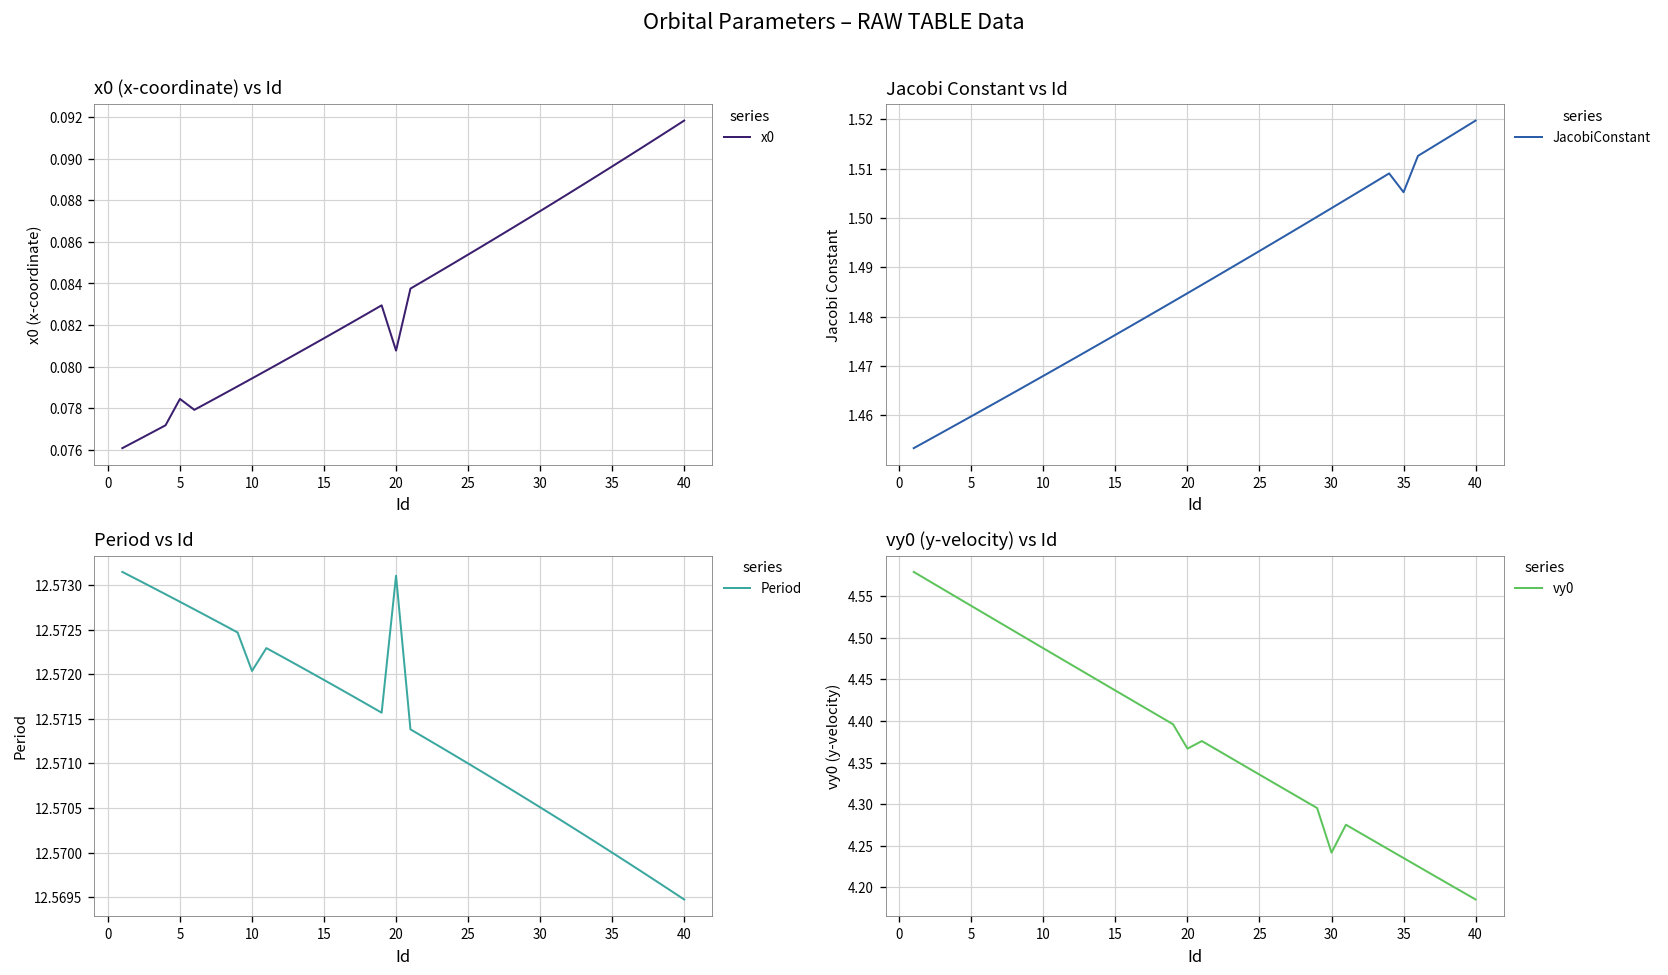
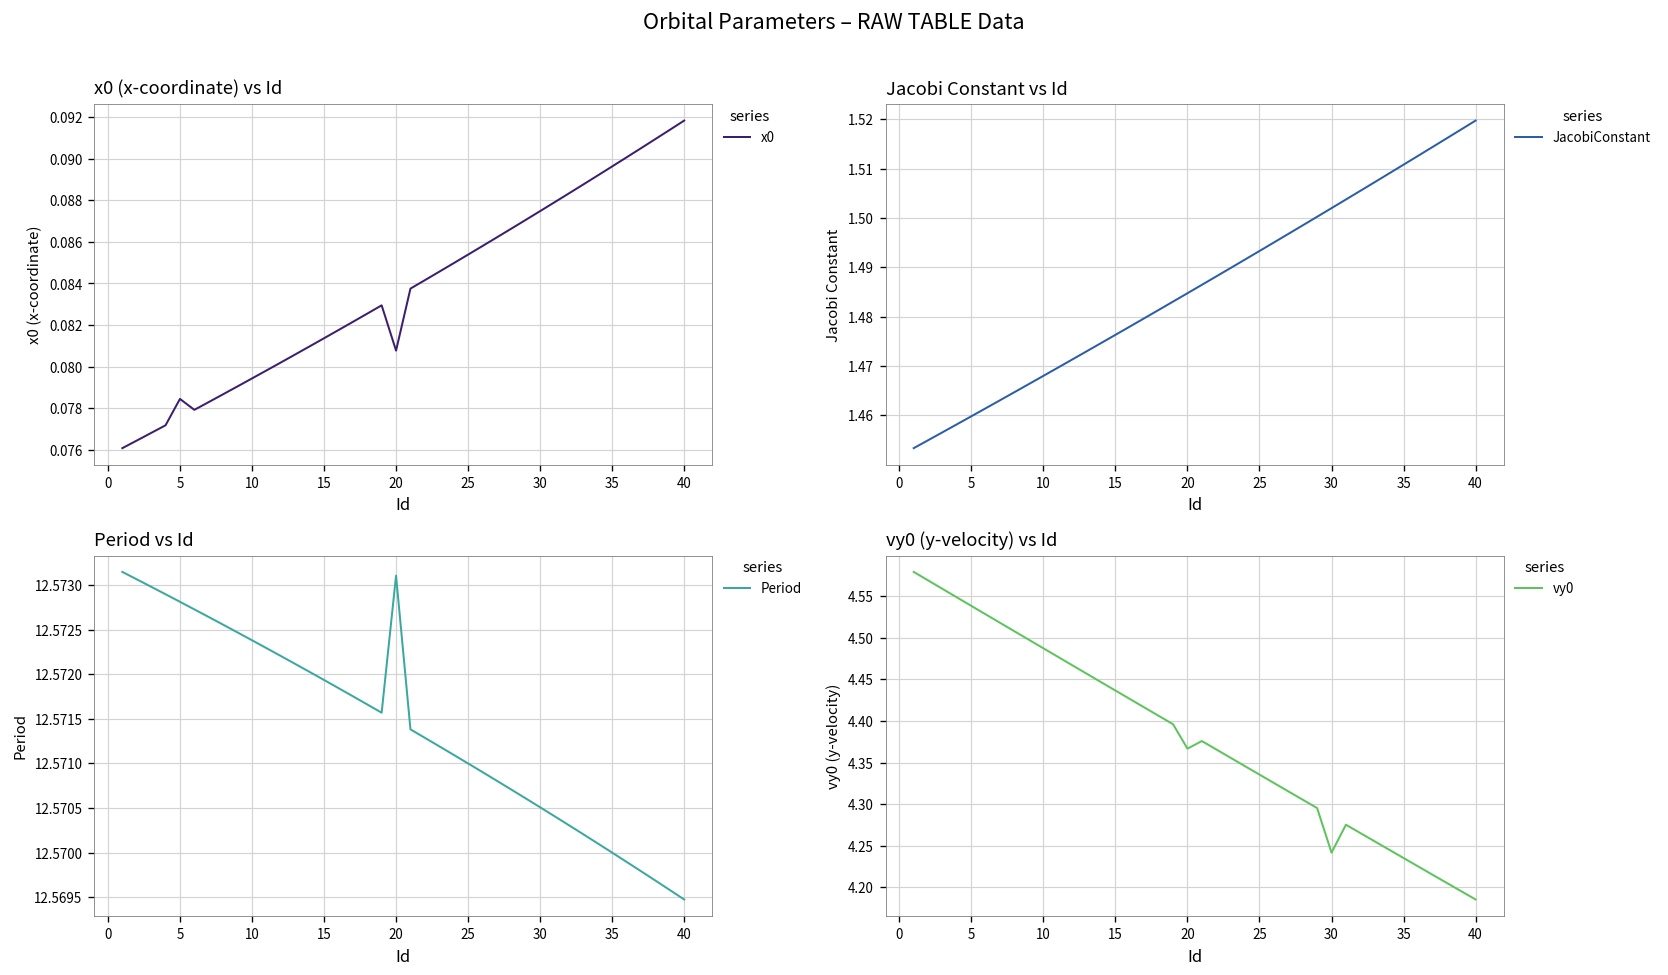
  {
    "x0 (x-coordinate) vs Id": {
      "5": 0.0785,
      "10": 0.0794,
      "15": 0.0814,
      "20": 0.0808,
      "25": 0.0854,
      "30": 0.0875,
      "35": 0.0896,
      "40": 0.0918
    },
    "Jacobi Constant vs Id": {
      "5": 1.460,
      "10": 1.468,
      "15": 1.476,
      "20": 1.485,
      "25": 1.493,
      "30": 1.502,
-     "35": 1.505,
+     "35": 1.511,
      "40": 1.520
    },
    "Period vs Id": {
      "5": 12.5728,
-     "10": 12.5720,
+     "10": 12.5724,
      "15": 12.5719,
      "20": 12.5731,
      "25": 12.5710,
      "30": 12.5705,
      "35": 12.5700,
      "40": 12.5695
    },
    "vy0 (y-velocity) vs Id": {
      "5": 4.54,
      "10": 4.49,
      "15": 4.44,
      "20": 4.37,
      "25": 4.34,
      "30": 4.24,
      "35": 4.24,
      "40": 4.19
    }
  }
